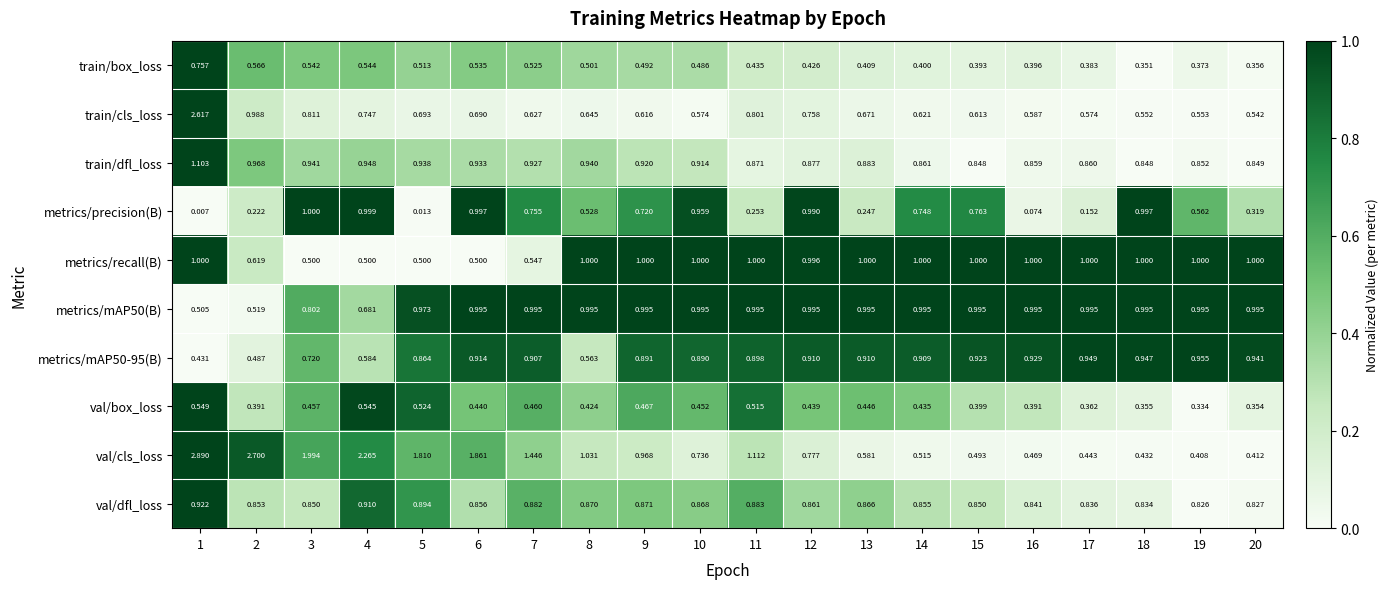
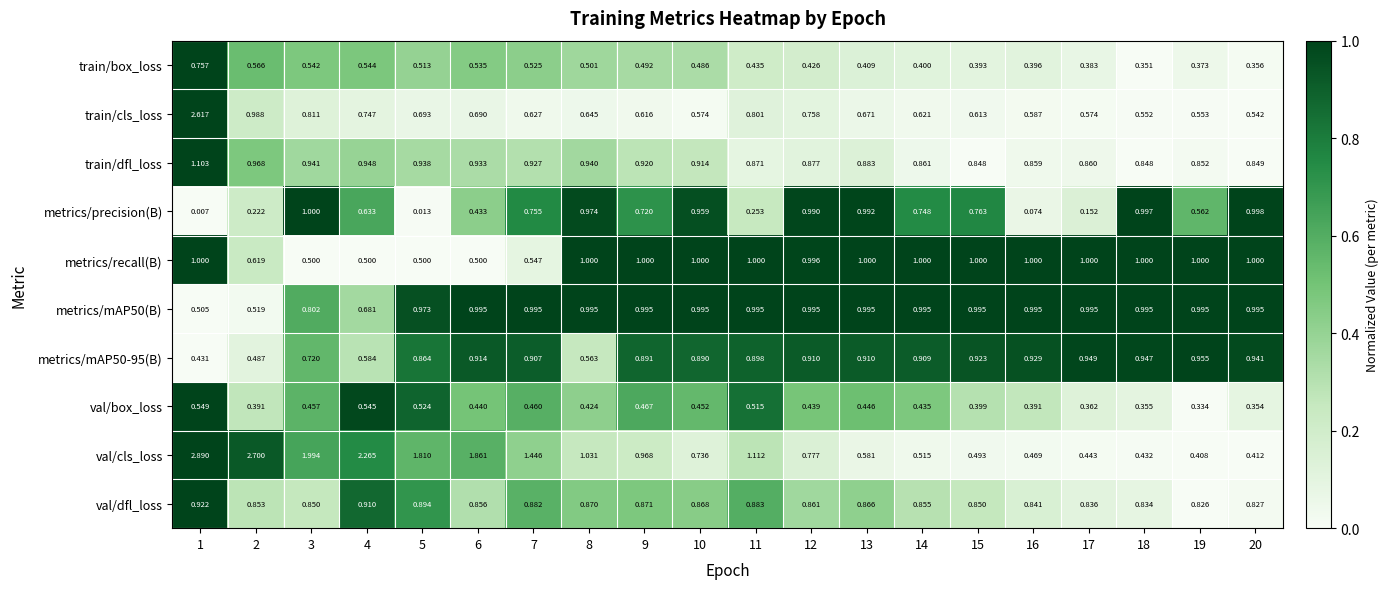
  {
    "train/box_loss": {
      "1": 0.757,
      "2": 0.566,
      "3": 0.542,
      "4": 0.544,
      "5": 0.513,
      "6": 0.535,
      "7": 0.525,
      "8": 0.501,
      "9": 0.492,
      "10": 0.486,
      "11": 0.435,
      "12": 0.426,
      "13": 0.409,
      "14": 0.400,
      "15": 0.393,
      "16": 0.396,
      "17": 0.383,
      "18": 0.351,
      "19": 0.373,
      "20": 0.356
    },
    "train/cls_loss": {
      "1": 2.617,
      "2": 0.988,
      "3": 0.811,
      "4": 0.747,
      "5": 0.693,
      "6": 0.690,
      "7": 0.627,
      "8": 0.645,
      "9": 0.616,
      "10": 0.574,
      "11": 0.801,
      "12": 0.758,
      "13": 0.671,
      "14": 0.621,
      "15": 0.613,
      "16": 0.587,
      "17": 0.574,
      "18": 0.552,
      "19": 0.553,
      "20": 0.542
    },
    "train/dfl_loss": {
      "1": 1.103,
      "2": 0.968,
      "3": 0.941,
      "4": 0.948,
      "5": 0.938,
      "6": 0.933,
      "7": 0.927,
      "8": 0.940,
      "9": 0.920,
      "10": 0.914,
      "11": 0.871,
      "12": 0.877,
      "13": 0.883,
      "14": 0.861,
      "15": 0.848,
      "16": 0.859,
      "17": 0.860,
      "18": 0.848,
      "19": 0.852,
      "20": 0.849
    },
    "metrics/precision(B)": {
      "1": 0.007,
      "2": 0.222,
      "3": 1.000,
-     "4": 0.999,
+     "4": 0.633,
      "5": 0.013,
-     "6": 0.997,
+     "6": 0.433,
      "7": 0.755,
-     "8": 0.528,
+     "8": 0.974,
      "9": 0.720,
      "10": 0.959,
      "11": 0.253,
      "12": 0.990,
-     "13": 0.247,
+     "13": 0.992,
      "14": 0.748,
      "15": 0.763,
      "16": 0.074,
      "17": 0.152,
      "18": 0.997,
      "19": 0.562,
-     "20": 0.319
+     "20": 0.998
    },
    "metrics/recall(B)": {
      "1": 1.000,
      "2": 0.619,
      "3": 0.500,
      "4": 0.500,
      "5": 0.500,
      "6": 0.500,
      "7": 0.547,
      "8": 1.000,
      "9": 1.000,
      "10": 1.000,
      "11": 1.000,
      "12": 0.996,
      "13": 1.000,
      "14": 1.000,
      "15": 1.000,
      "16": 1.000,
      "17": 1.000,
      "18": 1.000,
      "19": 1.000,
      "20": 1.000
    },
    "metrics/mAP50(B)": {
      "1": 0.505,
      "2": 0.519,
      "3": 0.802,
      "4": 0.681,
      "5": 0.973,
      "6": 0.995,
      "7": 0.995,
      "8": 0.995,
      "9": 0.995,
      "10": 0.995,
      "11": 0.995,
      "12": 0.995,
      "13": 0.995,
      "14": 0.995,
      "15": 0.995,
      "16": 0.995,
      "17": 0.995,
      "18": 0.995,
      "19": 0.995,
      "20": 0.995
    },
    "metrics/mAP50-95(B)": {
      "1": 0.431,
      "2": 0.487,
      "3": 0.720,
      "4": 0.584,
      "5": 0.864,
      "6": 0.914,
      "7": 0.907,
      "8": 0.563,
      "9": 0.891,
      "10": 0.890,
      "11": 0.898,
      "12": 0.910,
      "13": 0.910,
      "14": 0.909,
      "15": 0.923,
      "16": 0.929,
      "17": 0.949,
      "18": 0.947,
      "19": 0.955,
      "20": 0.941
    },
    "val/box_loss": {
      "1": 0.549,
      "2": 0.391,
      "3": 0.457,
      "4": 0.545,
      "5": 0.524,
      "6": 0.440,
      "7": 0.460,
      "8": 0.424,
      "9": 0.467,
      "10": 0.452,
      "11": 0.515,
      "12": 0.439,
      "13": 0.446,
      "14": 0.435,
      "15": 0.399,
      "16": 0.391,
      "17": 0.362,
      "18": 0.355,
      "19": 0.334,
      "20": 0.354
    },
    "val/cls_loss": {
      "1": 2.890,
      "2": 2.700,
      "3": 1.994,
      "4": 2.265,
      "5": 1.810,
      "6": 1.861,
      "7": 1.446,
      "8": 1.031,
      "9": 0.968,
      "10": 0.736,
      "11": 1.112,
      "12": 0.777,
      "13": 0.581,
      "14": 0.515,
      "15": 0.493,
      "16": 0.469,
      "17": 0.443,
      "18": 0.432,
      "19": 0.408,
      "20": 0.412
    },
    "val/dfl_loss": {
      "1": 0.922,
      "2": 0.853,
      "3": 0.850,
      "4": 0.910,
      "5": 0.894,
      "6": 0.856,
      "7": 0.882,
      "8": 0.870,
      "9": 0.871,
      "10": 0.868,
      "11": 0.883,
      "12": 0.861,
      "13": 0.866,
      "14": 0.855,
      "15": 0.850,
      "16": 0.841,
      "17": 0.836,
      "18": 0.834,
      "19": 0.826,
      "20": 0.827
    }
  }
